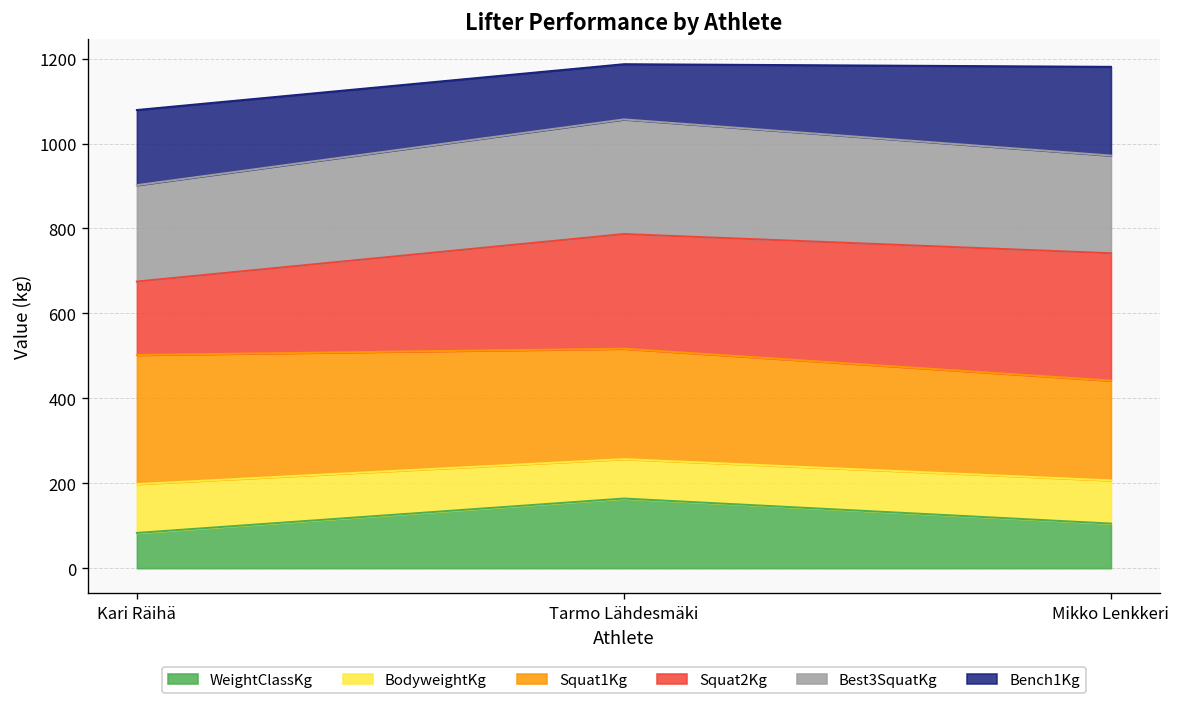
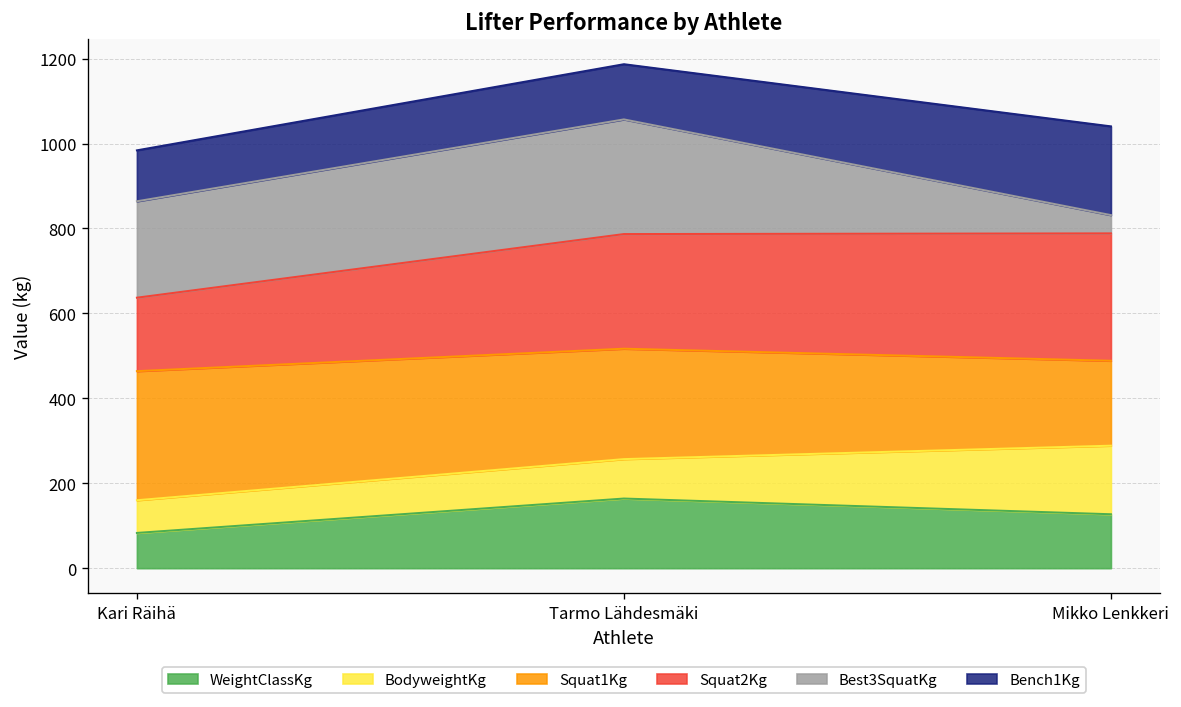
  {
    "WeightClassKg": {
      "Kari Räihä": 80,
      "Tarmo Lähdesmäki": 160,
-     "Mikko Lenkkeri": 110
+     "Mikko Lenkkeri": 130
    },
    "BodyweightKg": {
-     "Kari Räihä": 120,
+     "Kari Räihä": 80,
      "Tarmo Lähdesmäki": 90,
-     "Mikko Lenkkeri": 100
+     "Mikko Lenkkeri": 160
    },
    "Squat1Kg": {
      "Kari Räihä": 300,
      "Tarmo Lähdesmäki": 260,
-     "Mikko Lenkkeri": 230
+     "Mikko Lenkkeri": 200
    },
    "Squat2Kg": {
      "Kari Räihä": 170,
      "Tarmo Lähdesmäki": 270,
      "Mikko Lenkkeri": 300
    },
    "Best3SquatKg": {
      "Kari Räihä": 230,
      "Tarmo Lähdesmäki": 270,
-     "Mikko Lenkkeri": 230
+     "Mikko Lenkkeri": 40
    },
    "Bench1Kg": {
-     "Kari Räihä": 180,
+     "Kari Räihä": 120,
      "Tarmo Lähdesmäki": 130,
      "Mikko Lenkkeri": 210
    }
  }
